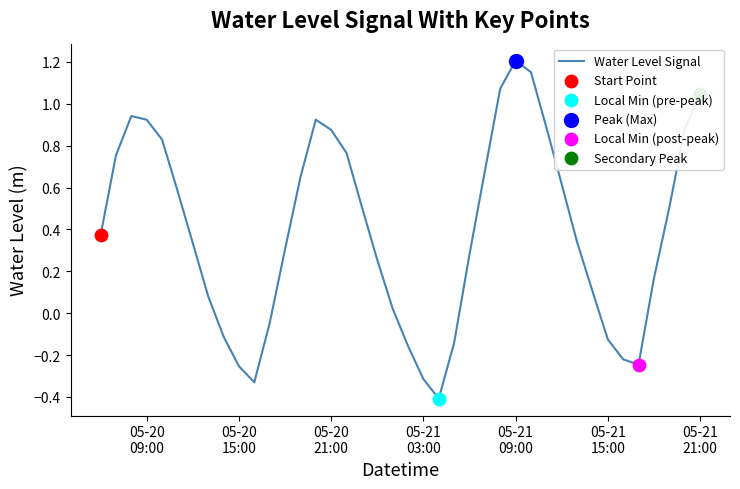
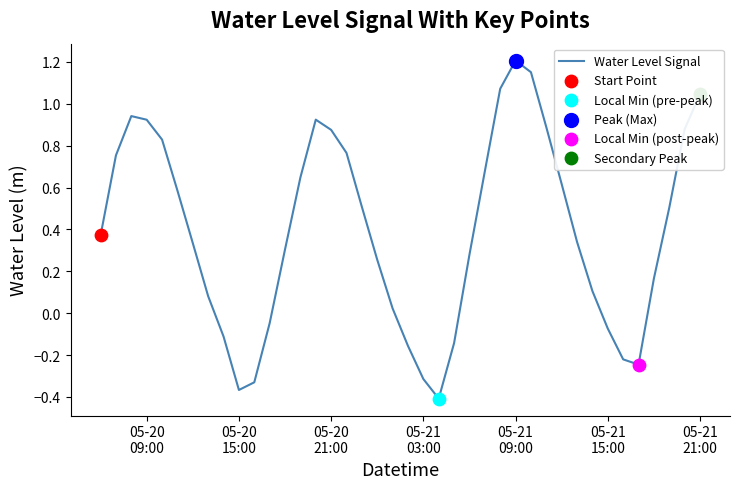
  {
    "Water Level Signal": {
      "05-20 09:00": 0.92,
-     "05-20 15:00": -0.25,
+     "05-20 15:00": -0.37,
      "05-20 21:00": 0.88,
      "05-21 03:00": -0.31,
-     "05-21 15:00": -0.13
+     "05-21 15:00": -0.07
    }
  }
